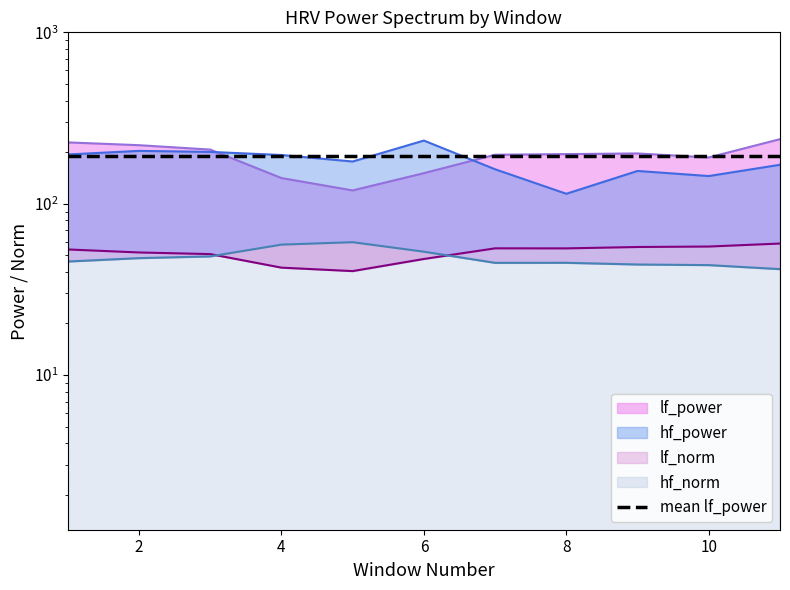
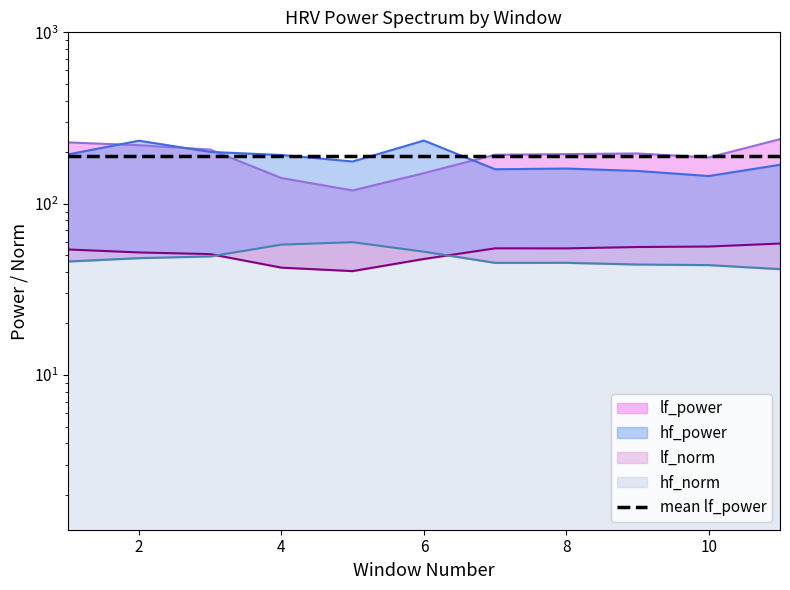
  {
    "hf_power": {
-     "2": 200,
+     "2": 230,
      "6": 230,
-     "8": 110,
+     "8": 160,
      "10": 140
    },
    "mean lf_power": {
      "2": 190,
      "6": 190
    }
  }
